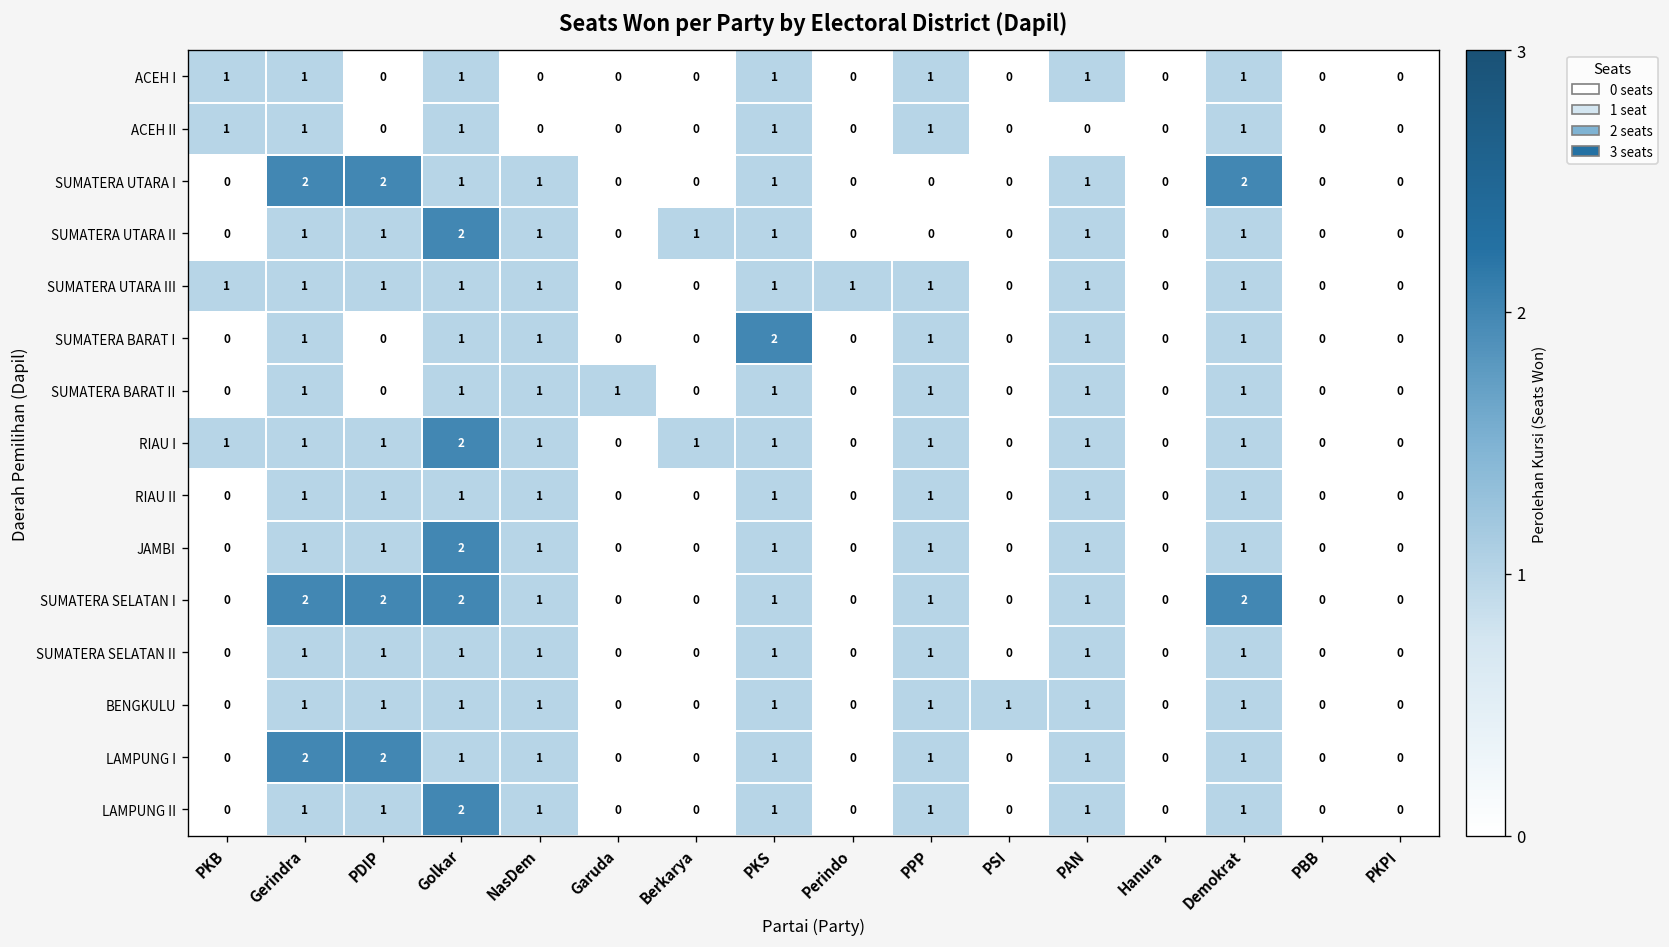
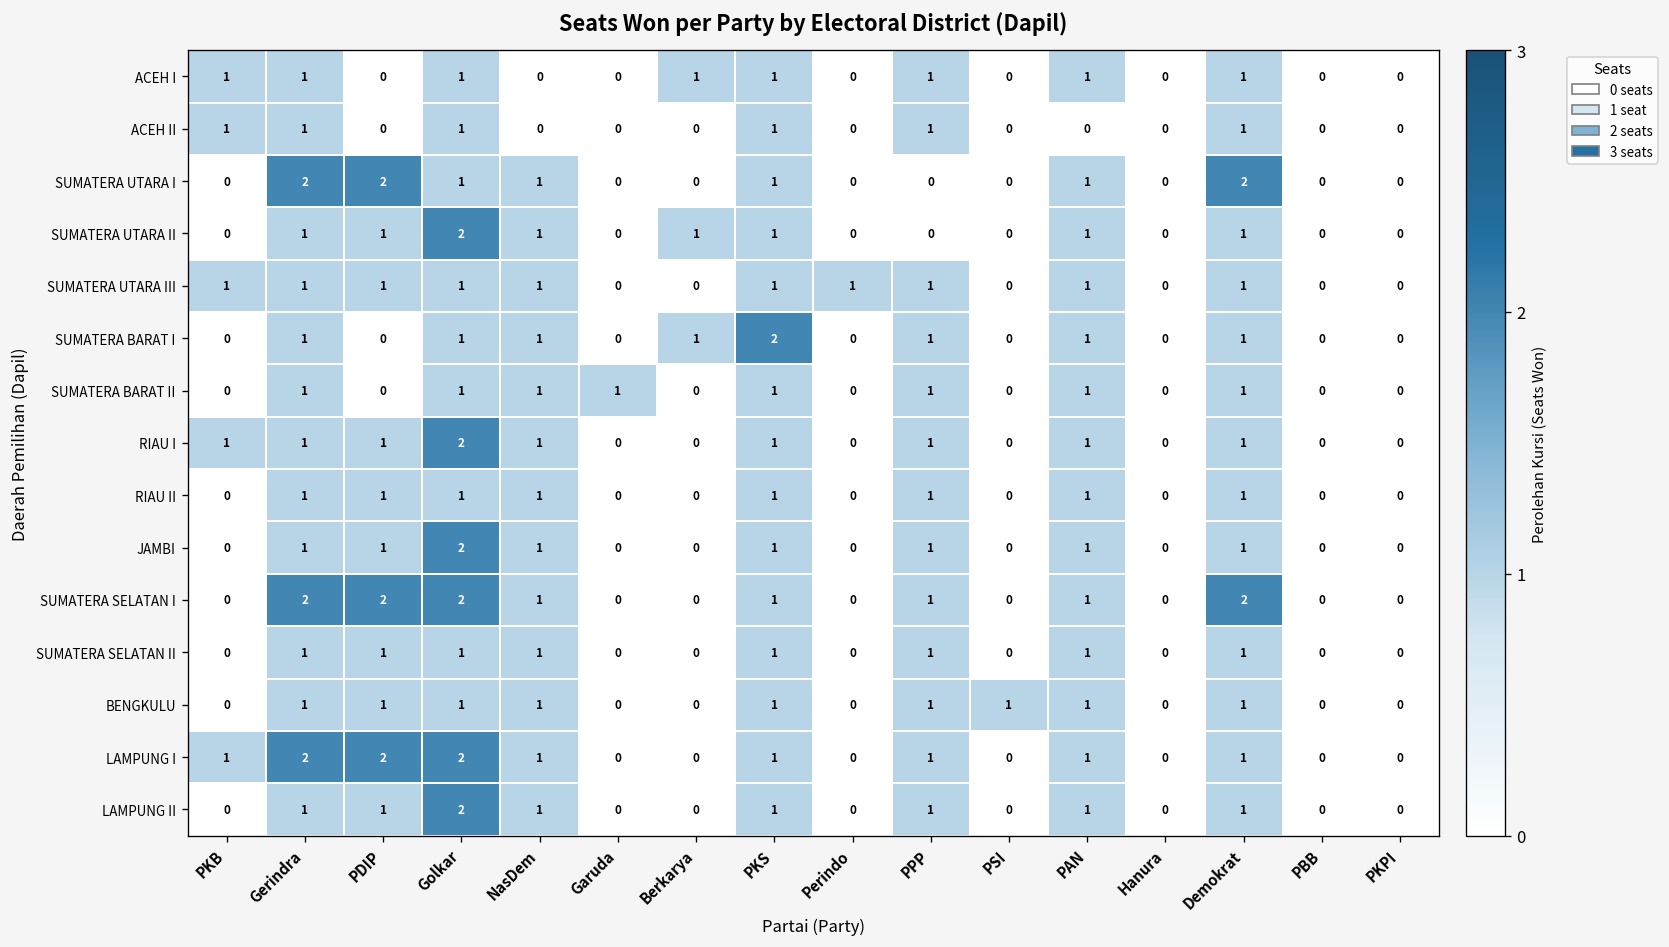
  {
    "ACEH I": {
      "PKB": 1,
      "Gerindra": 1,
      "PDIP": 0,
      "Golkar": 1,
      "NasDem": 0,
      "Garuda": 0,
-     "Berkarya": 0,
+     "Berkarya": 1,
      "PKS": 1,
      "Perindo": 0,
      "PPP": 1,
      "PSI": 0,
      "PAN": 1,
      "Hanura": 0,
      "Demokrat": 1,
      "PBB": 0,
      "PKPI": 0
    },
    "SUMATERA BARAT I": {
      "PKB": 0,
      "Gerindra": 1,
      "PDIP": 0,
      "Golkar": 1,
      "NasDem": 1,
      "Garuda": 0,
-     "Berkarya": 0,
+     "Berkarya": 1,
      "PKS": 2,
      "Perindo": 0,
      "PPP": 1,
      "PSI": 0,
      "PAN": 1,
      "Hanura": 0,
      "Demokrat": 1,
      "PBB": 0,
      "PKPI": 0
    },
    "RIAU I": {
      "PKB": 1,
      "Gerindra": 1,
      "PDIP": 1,
      "Golkar": 2,
      "NasDem": 1,
      "Garuda": 0,
-     "Berkarya": 1,
+     "Berkarya": 0,
      "PKS": 1,
      "Perindo": 0,
      "PPP": 1,
      "PSI": 0,
      "PAN": 1,
      "Hanura": 0,
      "Demokrat": 1,
      "PBB": 0,
      "PKPI": 0
    },
    "LAMPUNG I": {
-     "PKB": 0,
+     "PKB": 1,
      "Gerindra": 2,
      "PDIP": 2,
-     "Golkar": 1,
+     "Golkar": 2,
      "NasDem": 1,
      "Garuda": 0,
      "Berkarya": 0,
      "PKS": 1,
      "Perindo": 0,
      "PPP": 1,
      "PSI": 0,
      "PAN": 1,
      "Hanura": 0,
      "Demokrat": 1,
      "PBB": 0,
      "PKPI": 0
    }
  }
